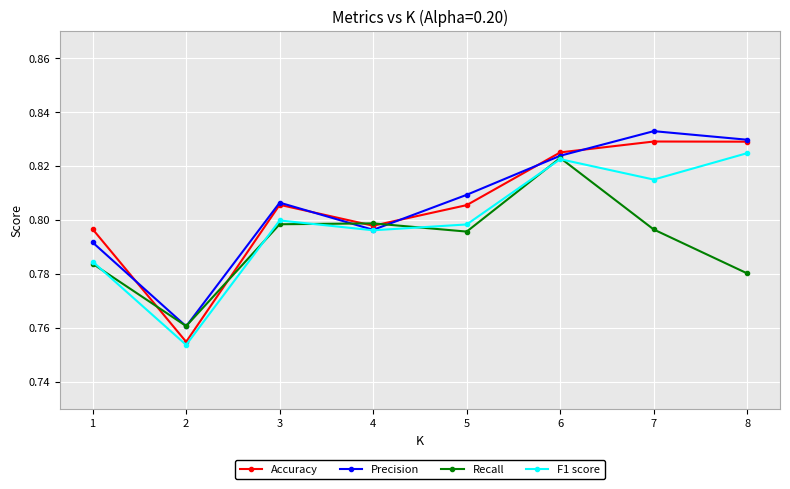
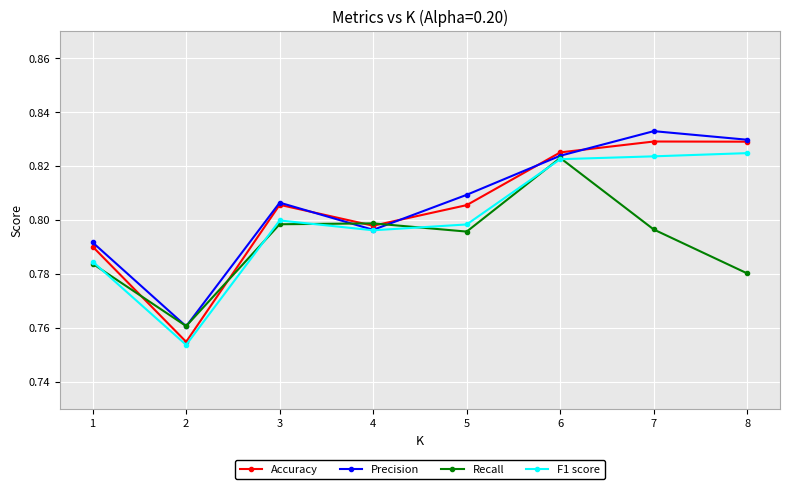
  {
    "Accuracy": {
-     "1": 0.797,
+     "1": 0.790,
      "2": 0.755,
      "5": 0.806,
      "6": 0.825,
      "7": 0.829
    },
    "Precision": {
      "1": 0.792,
      "5": 0.809,
      "7": 0.833
    },
    "Recall": {
      "3": 0.799,
      "5": 0.796,
      "7": 0.797,
      "8": 0.780
    },
    "F1 score": {
      "2": 0.754,
      "3": 0.800,
      "5": 0.798,
-     "7": 0.815,
+     "7": 0.824,
      "8": 0.825
    }
  }
